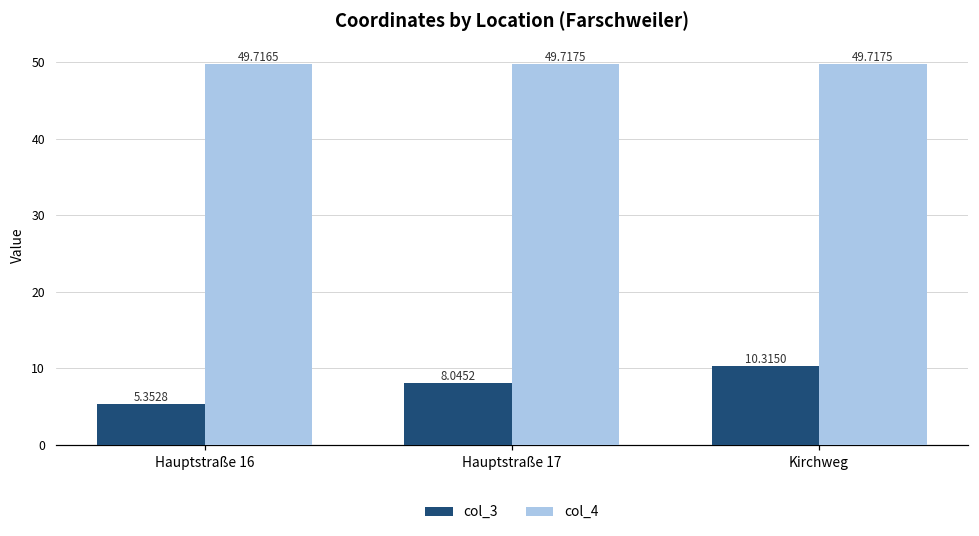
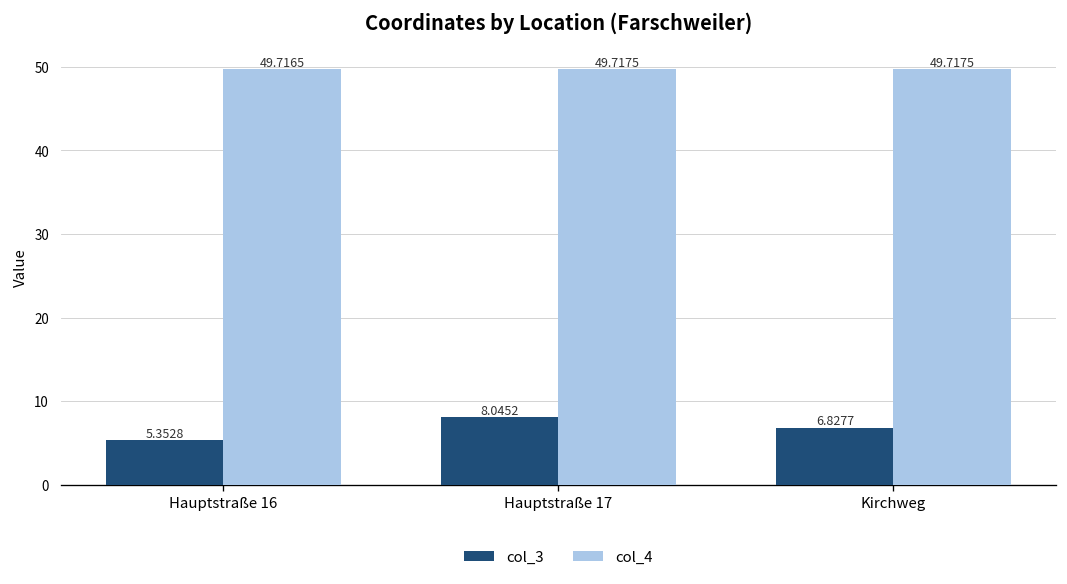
  {
    "col_3": {
      "Hauptstraße 16": 5.3528,
      "Hauptstraße 17": 8.0452,
-     "Kirchweg": 10.3150
+     "Kirchweg": 6.8277
    },
    "col_4": {
      "Hauptstraße 16": 49.7165,
      "Hauptstraße 17": 49.7175,
      "Kirchweg": 49.7175
    }
  }
